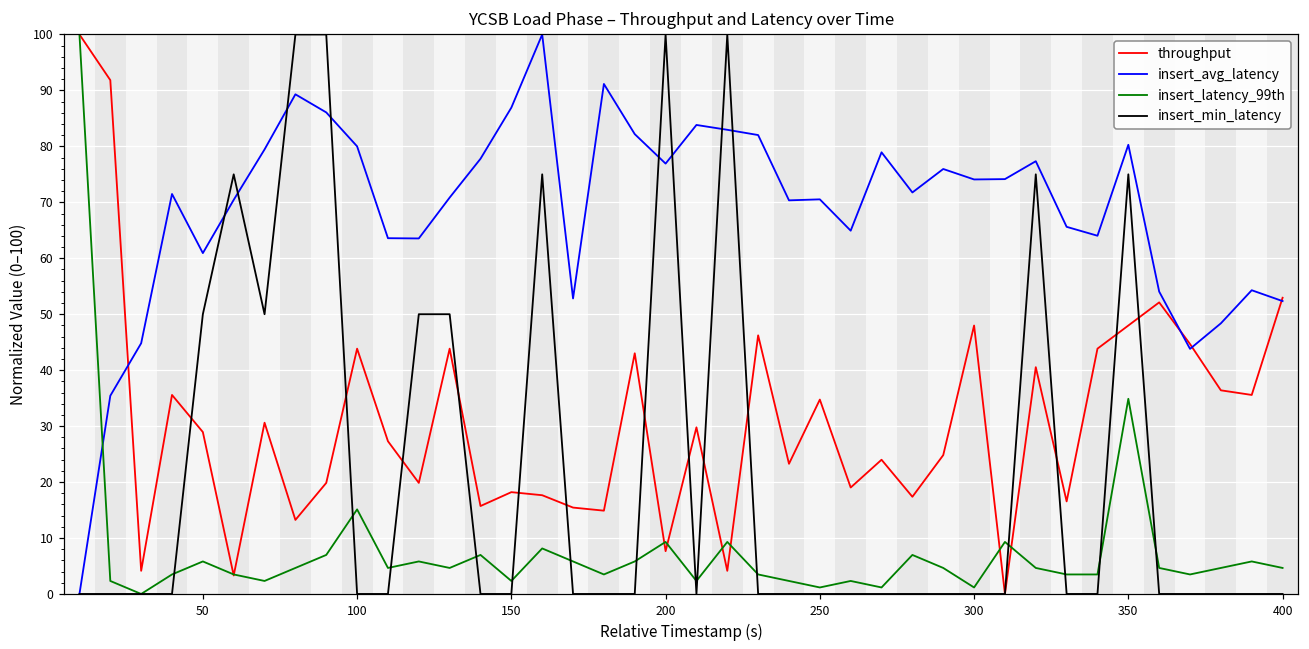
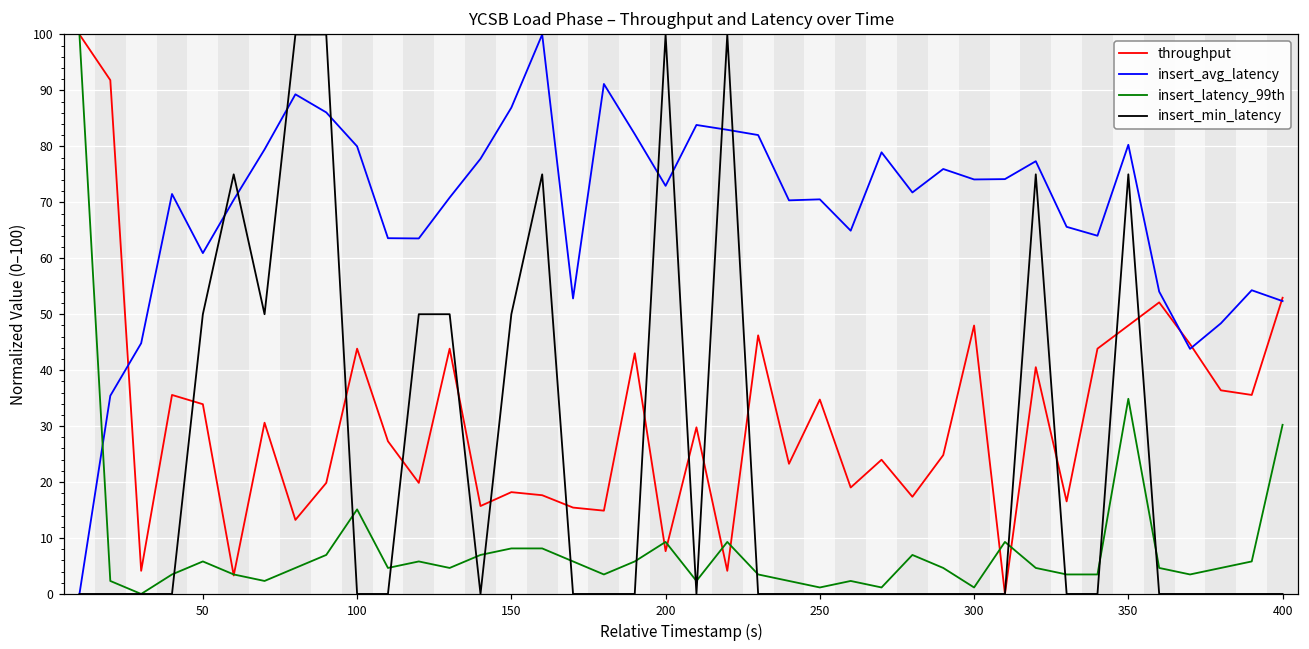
  {
    "throughput": {
-     "50": 29,
+     "50": 34,
      "100": 44,
      "150": 18,
      "200": 8,
      "250": 35,
      "300": 48,
      "350": 48,
      "400": 53
    },
    "insert_avg_latency": {
      "50": 61,
      "100": 80,
      "150": 87,
-     "200": 77,
+     "200": 73,
      "250": 71,
      "300": 74,
      "350": 80,
      "400": 52
    },
    "insert_latency_99th": {
      "50": 6,
      "100": 15,
-     "150": 2,
+     "150": 8,
      "200": 9,
      "250": 1,
      "300": 1,
      "350": 35,
-     "400": 5
+     "400": 30
    },
    "insert_min_latency": {
      "50": 50,
      "100": 0,
-     "150": 0,
+     "150": 50,
      "200": 100,
      "250": 0,
      "300": 0,
      "350": 75,
      "400": 0
    }
  }
